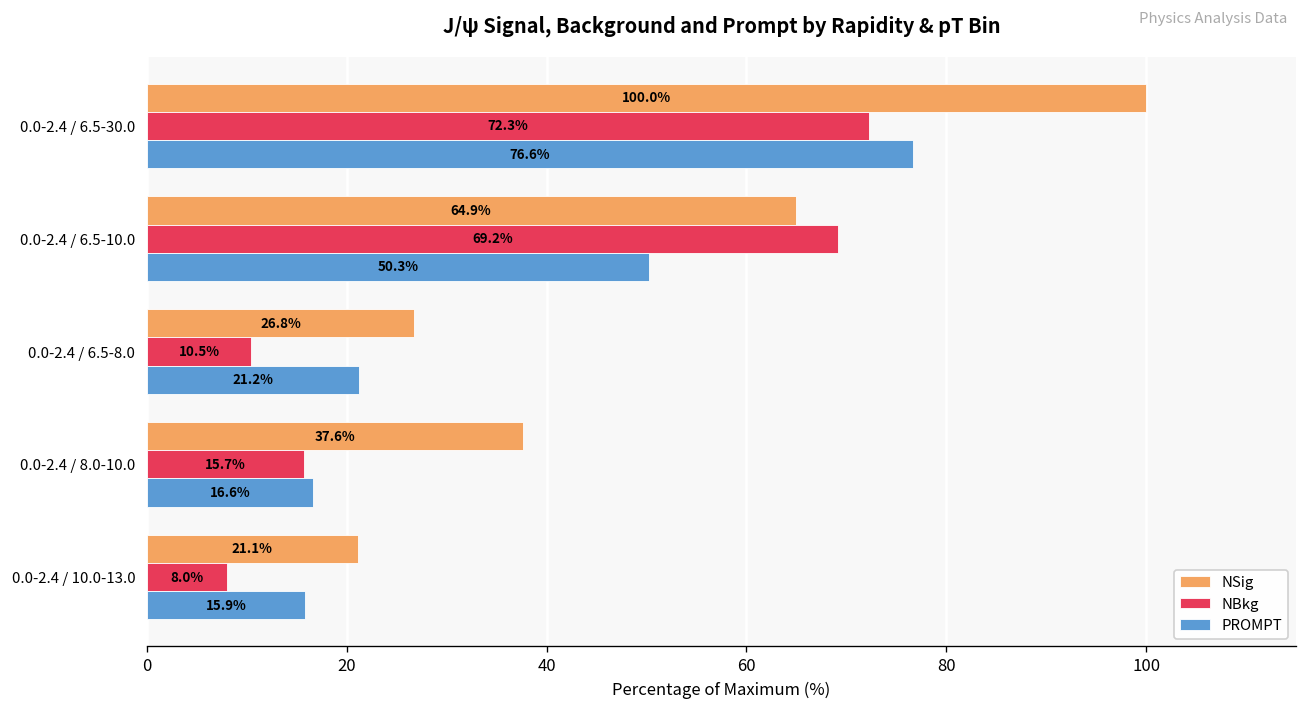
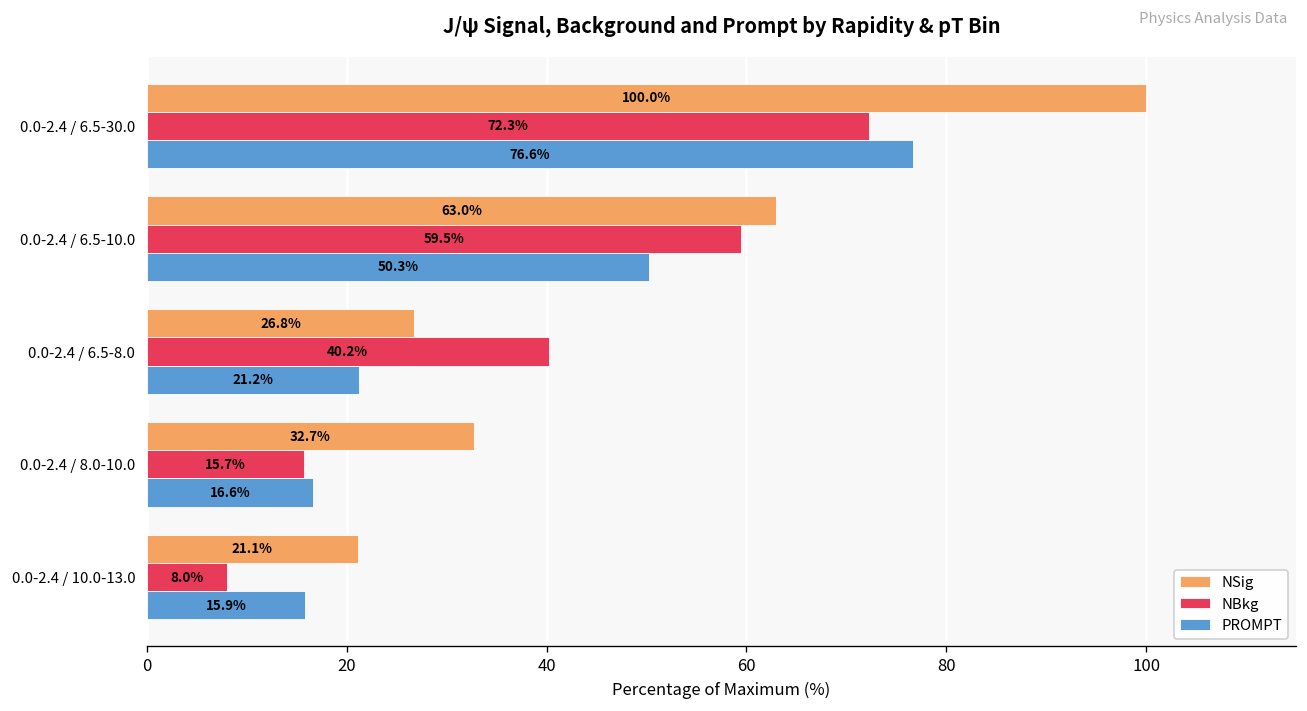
  {
    "NSig": {
      "0.0-2.4 / 6.5-30.0": "100.0%",
-     "0.0-2.4 / 6.5-10.0": "64.9%",
+     "0.0-2.4 / 6.5-10.0": "63.0%",
      "0.0-2.4 / 6.5-8.0": "26.8%",
-     "0.0-2.4 / 8.0-10.0": "37.6%",
+     "0.0-2.4 / 8.0-10.0": "32.7%",
      "0.0-2.4 / 10.0-13.0": "21.1%"
    },
    "NBkg": {
      "0.0-2.4 / 6.5-30.0": "72.3%",
-     "0.0-2.4 / 6.5-10.0": "69.2%",
-     "0.0-2.4 / 6.5-8.0": "10.5%",
+     "0.0-2.4 / 6.5-10.0": "59.5%",
+     "0.0-2.4 / 6.5-8.0": "40.2%",
      "0.0-2.4 / 8.0-10.0": "15.7%",
      "0.0-2.4 / 10.0-13.0": "8.0%"
    },
    "PROMPT": {
      "0.0-2.4 / 6.5-30.0": "76.6%",
      "0.0-2.4 / 6.5-10.0": "50.3%",
      "0.0-2.4 / 6.5-8.0": "21.2%",
      "0.0-2.4 / 8.0-10.0": "16.6%",
      "0.0-2.4 / 10.0-13.0": "15.9%"
    }
  }
